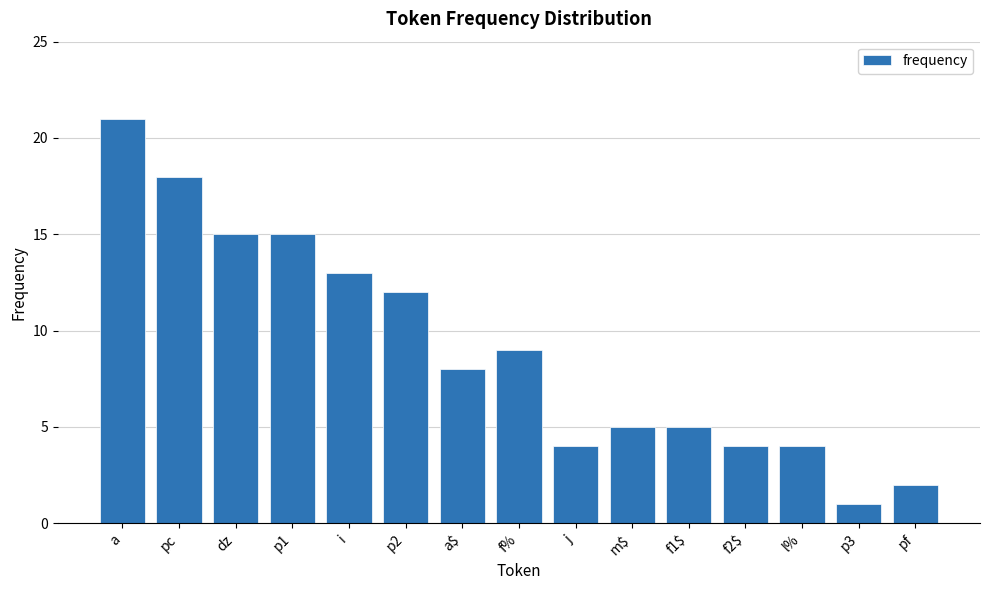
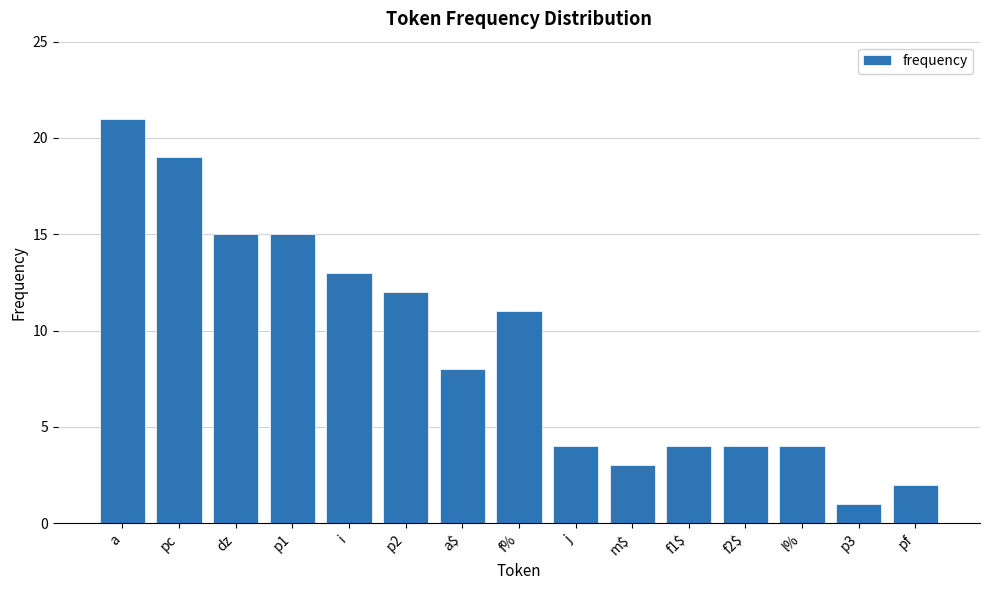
  {
    "a": 21,
-   "pc": 18,
+   "pc": 19,
    "dz": 15,
    "p1": 15,
    "i": 13,
    "p2": 12,
    "a$": 8,
-   "f%": 9,
+   "f%": 11,
    "j": 4,
-   "m$": 5,
-   "f1$": 5,
+   "m$": 3,
+   "f1$": 4,
    "f2$": 4,
    "l%": 4,
    "p3": 1,
    "pf": 2
  }
